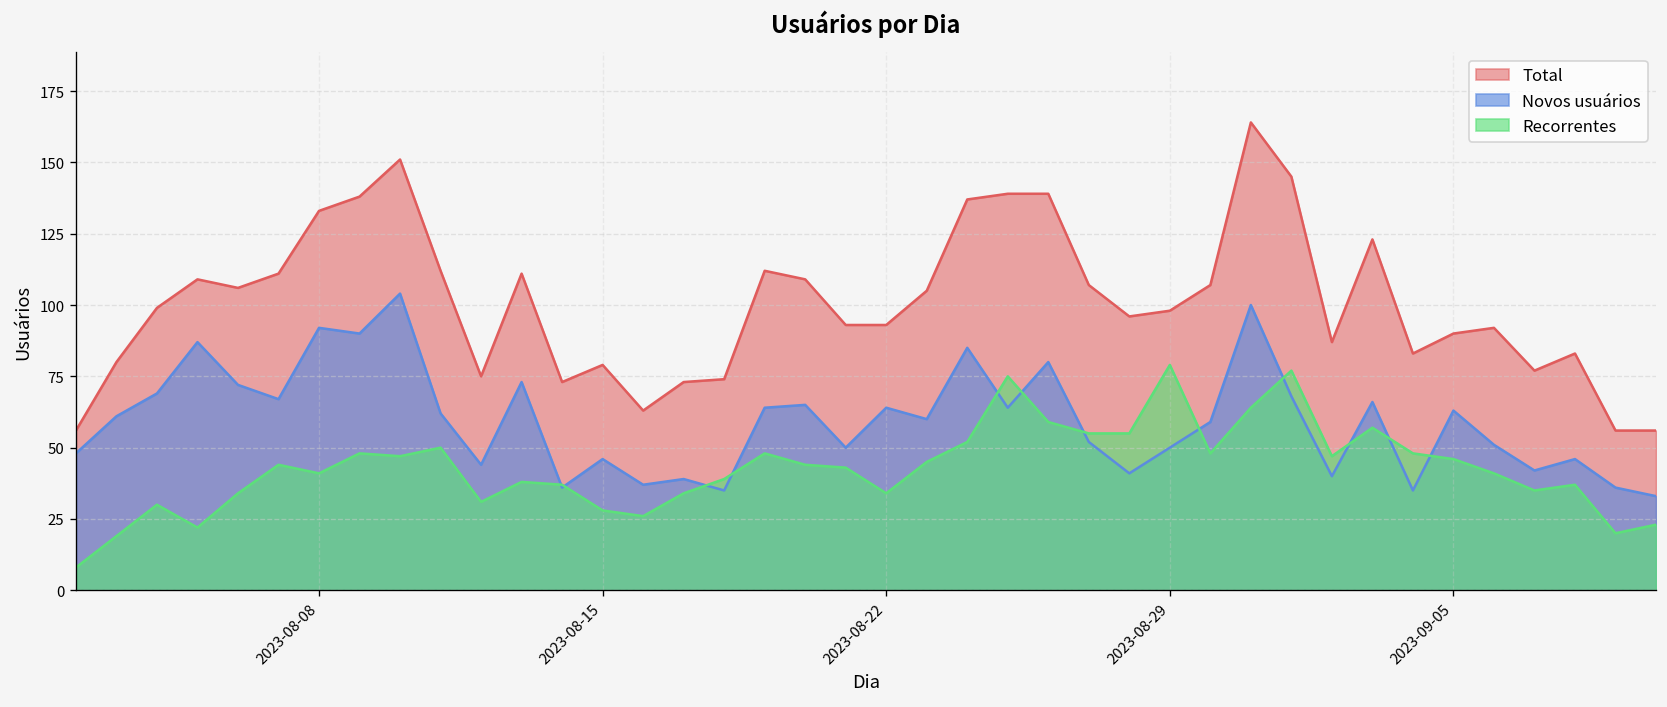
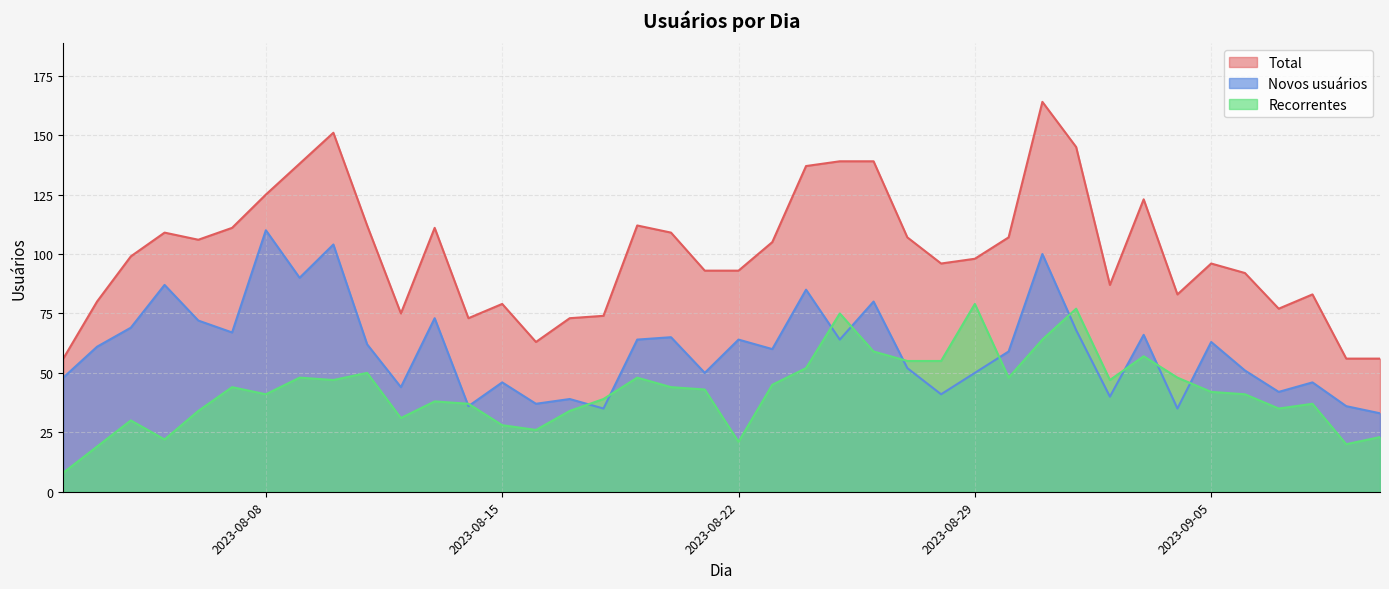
  {
    "Total": {
-     "2023-08-08": 133,
+     "2023-08-08": 125,
      "2023-08-15": 79,
      "2023-08-22": 93,
      "2023-08-29": 98,
-     "2023-09-05": 90
+     "2023-09-05": 96
    },
    "Novos usuários": {
-     "2023-08-08": 92,
+     "2023-08-08": 110,
      "2023-08-15": 46,
      "2023-08-22": 64,
      "2023-08-29": 50,
      "2023-09-05": 63
    },
    "Recorrentes": {
      "2023-08-08": 41,
      "2023-08-15": 28,
-     "2023-08-22": 34,
+     "2023-08-22": 21,
      "2023-08-29": 79,
-     "2023-09-05": 46
+     "2023-09-05": 42
    }
  }
